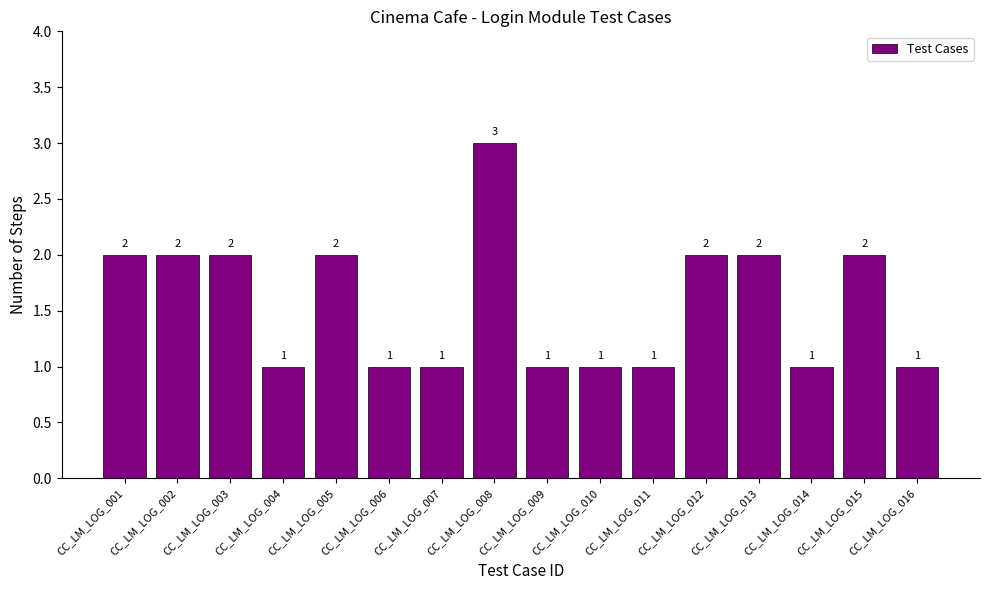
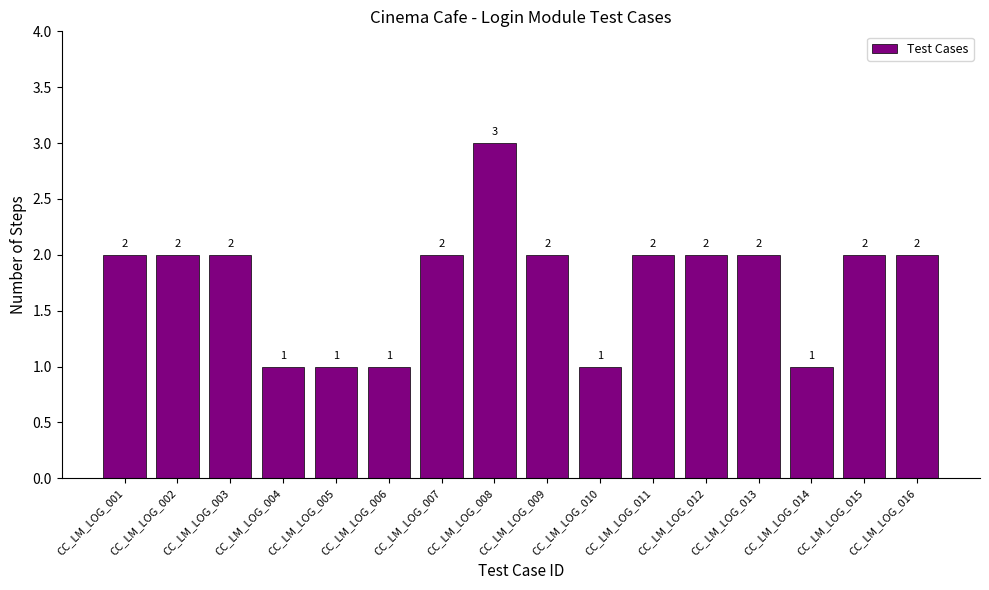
  {
    "CC_LM_LOG_001": 2,
    "CC_LM_LOG_002": 2,
    "CC_LM_LOG_003": 2,
    "CC_LM_LOG_004": 1,
-   "CC_LM_LOG_005": 2,
+   "CC_LM_LOG_005": 1,
    "CC_LM_LOG_006": 1,
-   "CC_LM_LOG_007": 1,
+   "CC_LM_LOG_007": 2,
    "CC_LM_LOG_008": 3,
-   "CC_LM_LOG_009": 1,
+   "CC_LM_LOG_009": 2,
    "CC_LM_LOG_010": 1,
-   "CC_LM_LOG_011": 1,
+   "CC_LM_LOG_011": 2,
    "CC_LM_LOG_012": 2,
    "CC_LM_LOG_013": 2,
    "CC_LM_LOG_014": 1,
    "CC_LM_LOG_015": 2,
-   "CC_LM_LOG_016": 1
+   "CC_LM_LOG_016": 2
  }
